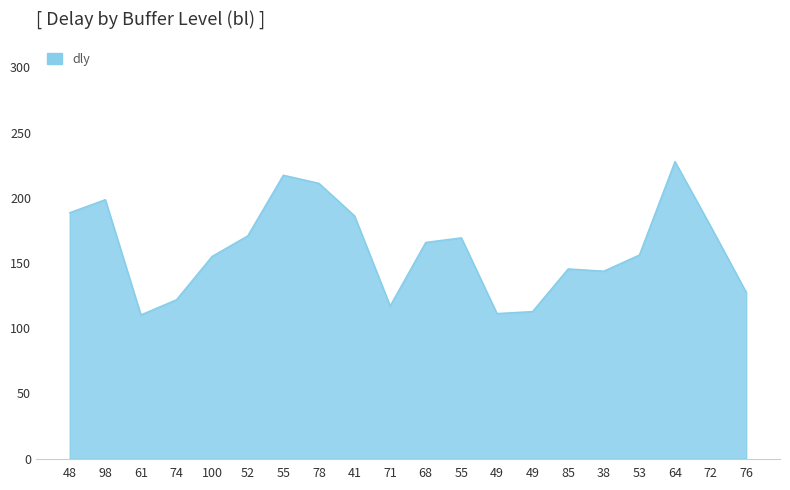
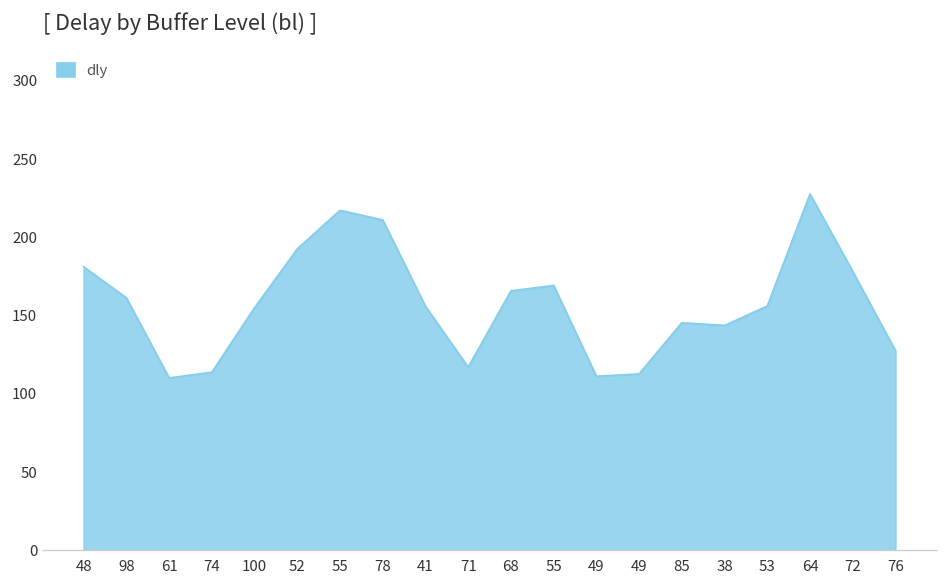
  {
-   "48": 189,
-   "98": 199,
+   "48": 181,
+   "98": 161,
    "61": 110,
-   "74": 122,
+   "74": 114,
    "100": 155,
-   "52": 171,
+   "52": 193,
    "78": 211,
-   "41": 186,
+   "41": 156,
    "71": 117,
    "68": 166,
    "85": 146,
    "38": 144,
    "53": 156,
    "64": 228,
    "72": 178,
    "76": 128
  }
